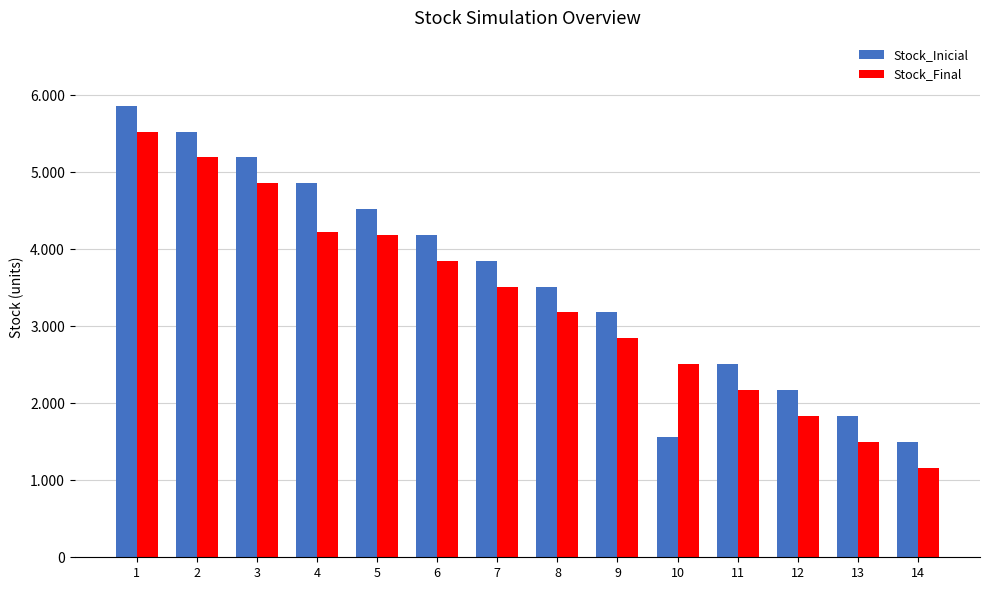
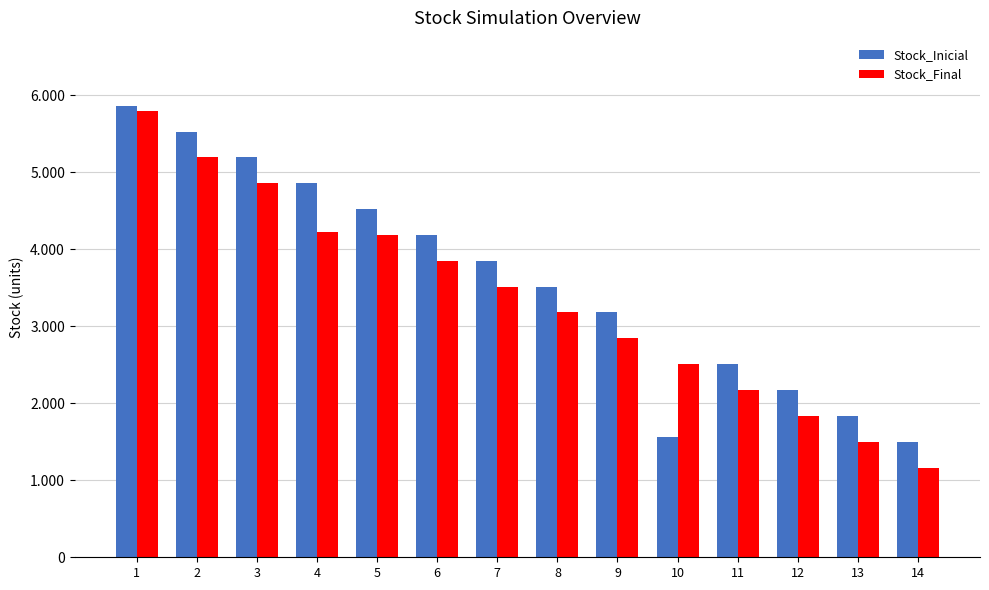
  {
    "Stock_Inicial": {
      "1": 5.9,
      "2": 5.5,
      "3": 5.2,
      "4": 4.9,
      "5": 4.5,
      "6": 4.2,
      "7": 3.8,
      "8": 3.5,
      "9": 3.2,
      "10": 1.6,
      "11": 2.5,
      "12": 2.2,
      "13": 1.8,
      "14": 1.5
    },
    "Stock_Final": {
-     "1": 5.5,
+     "1": 5.8,
      "2": 5.2,
      "3": 4.9,
      "4": 4.2,
      "5": 4.2,
      "6": 3.8,
      "7": 3.5,
      "8": 3.2,
      "9": 2.8,
      "10": 2.5,
      "11": 2.2,
      "12": 1.8,
      "13": 1.5,
      "14": 1.2
    }
  }
